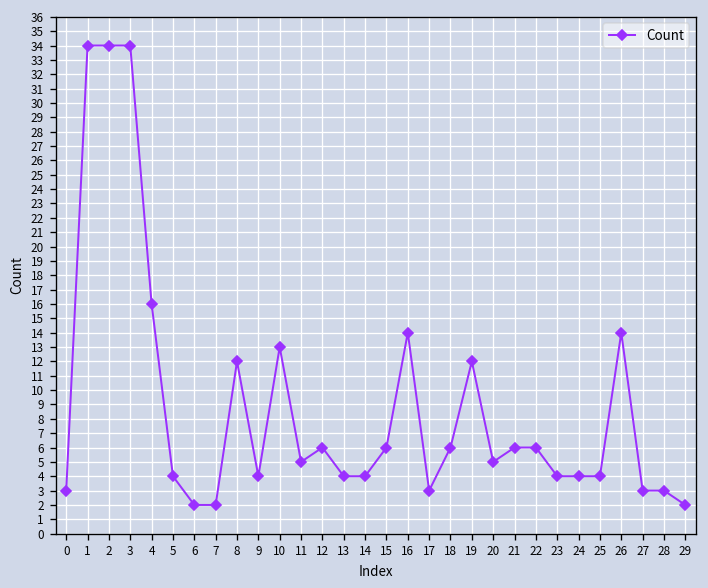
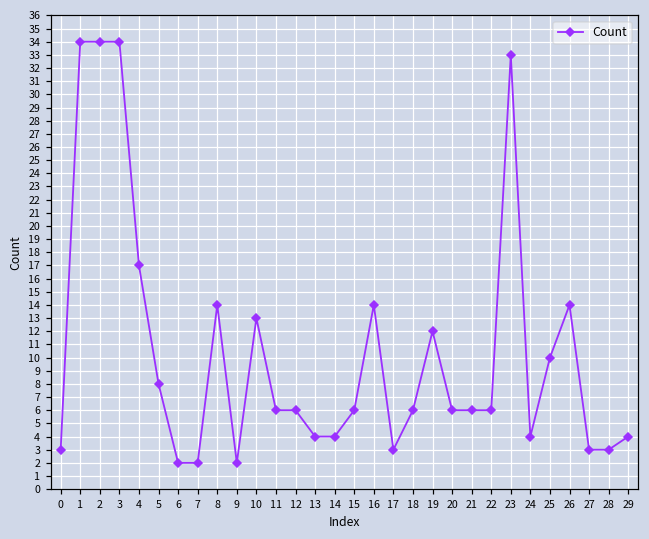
  {
    "0": 3,
    "1": 34,
    "2": 34,
    "3": 34,
-   "4": 16,
-   "5": 4,
+   "4": 17,
+   "5": 8,
    "6": 2,
    "7": 2,
-   "8": 12,
-   "9": 4,
+   "8": 14,
+   "9": 2,
    "10": 13,
-   "11": 5,
+   "11": 6,
    "12": 6,
    "13": 4,
    "14": 4,
    "15": 6,
    "16": 14,
    "17": 3,
    "18": 6,
    "19": 12,
-   "20": 5,
+   "20": 6,
    "21": 6,
    "22": 6,
-   "23": 4,
+   "23": 33,
    "24": 4,
-   "25": 4,
+   "25": 10,
    "26": 14,
    "27": 3,
    "28": 3,
-   "29": 2
+   "29": 4
  }
